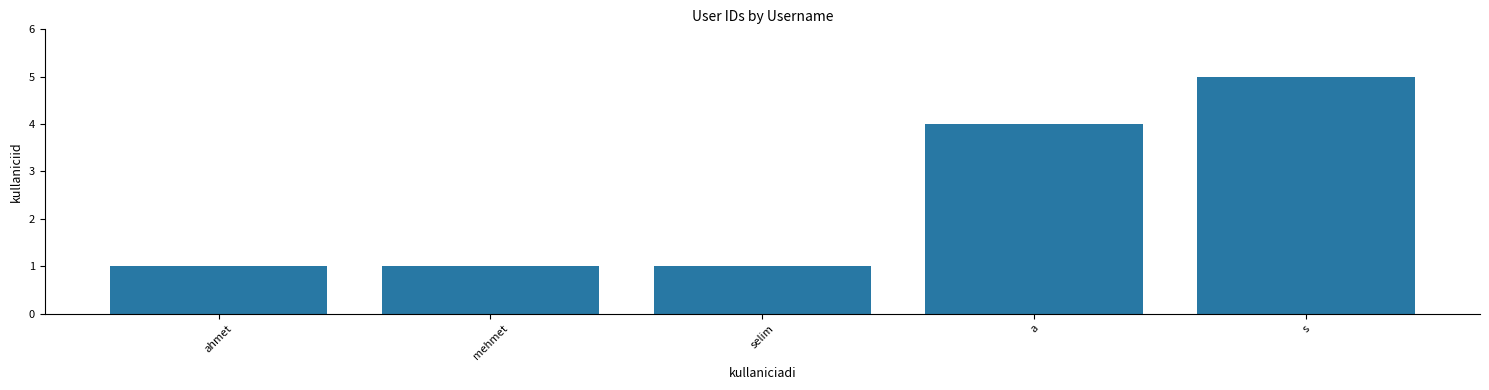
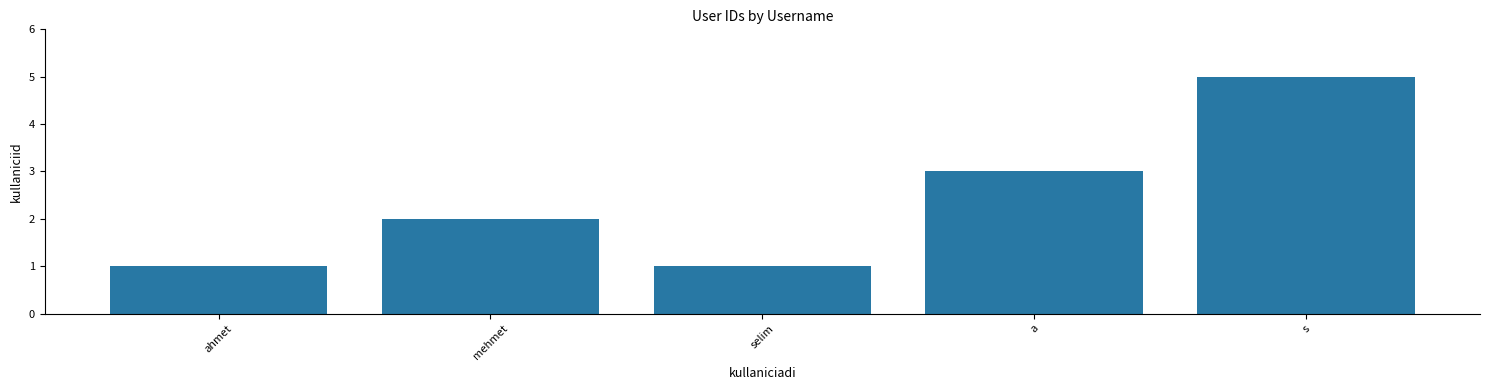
  {
    "ahmet": 1,
-   "mehmet": 1,
+   "mehmet": 2,
    "selim": 1,
-   "a": 4,
+   "a": 3,
    "s": 5
  }
